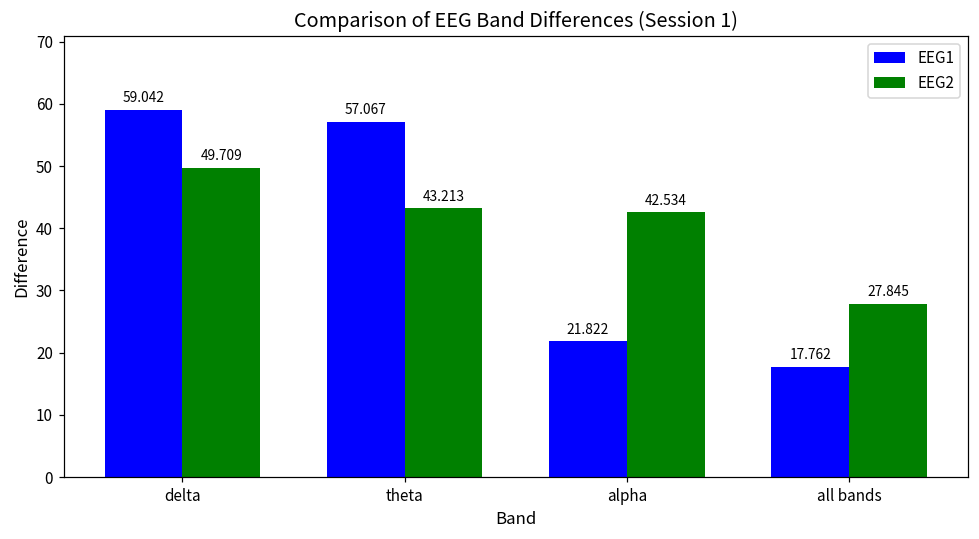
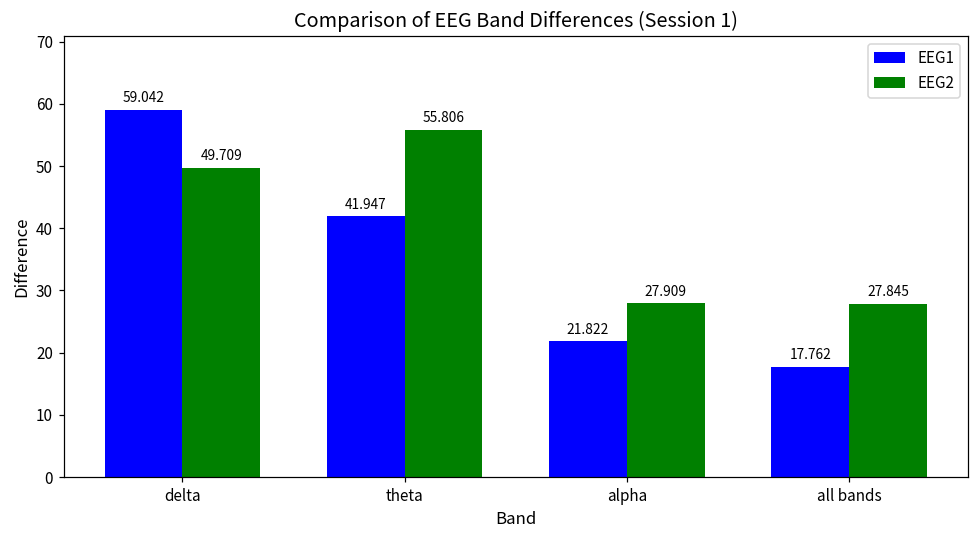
  {
    "EEG1": {
      "delta": 59.042,
-     "theta": 57.067,
+     "theta": 41.947,
      "alpha": 21.822,
      "all bands": 17.762
    },
    "EEG2": {
      "delta": 49.709,
-     "theta": 43.213,
-     "alpha": 42.534,
+     "theta": 55.806,
+     "alpha": 27.909,
      "all bands": 27.845
    }
  }
